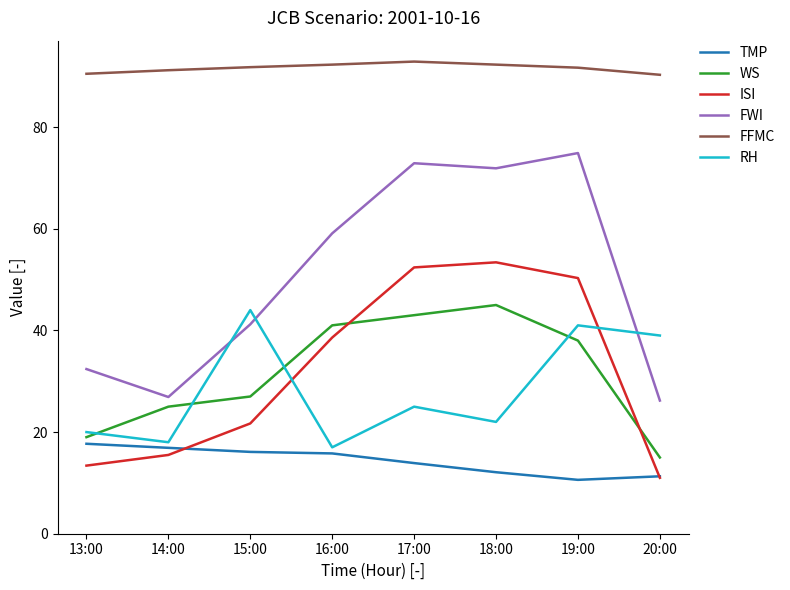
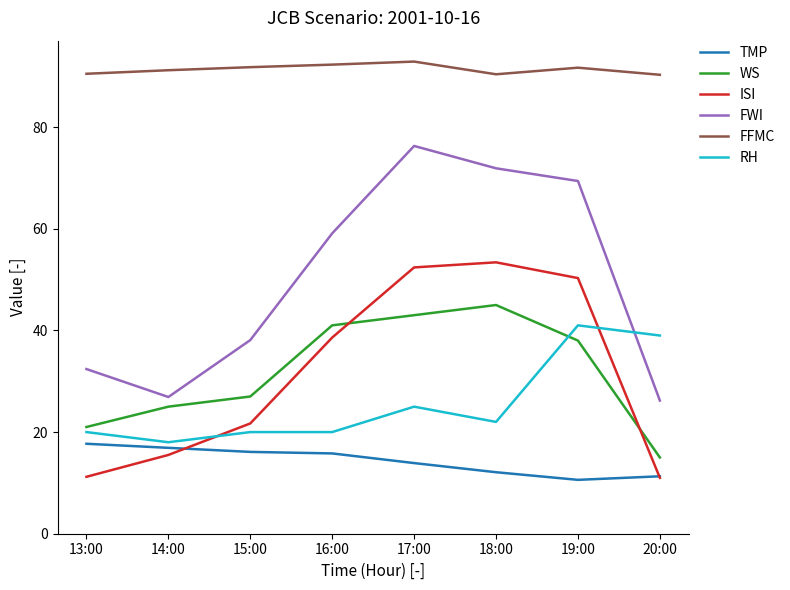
  {
    "TMP": {
      "13:00": 18,
      "14:00": 17,
      "15:00": 16,
      "16:00": 16,
      "17:00": 14,
      "18:00": 12,
      "19:00": 11
    },
    "WS": {
-     "13:00": 19,
+     "13:00": 21,
      "14:00": 25,
      "15:00": 27,
      "16:00": 41,
      "17:00": 43,
      "18:00": 45,
      "19:00": 38,
      "20:00": 15
    },
    "ISI": {
-     "13:00": 13,
+     "13:00": 11,
      "14:00": 16,
      "15:00": 22,
      "16:00": 39,
      "17:00": 52,
      "18:00": 53,
      "19:00": 50
    },
    "FWI": {
      "13:00": 32,
      "14:00": 27,
-     "15:00": 41,
+     "15:00": 38,
      "16:00": 59,
-     "17:00": 73,
+     "17:00": 76,
      "18:00": 72,
-     "19:00": 75,
+     "19:00": 69,
      "20:00": 26
    },
    "FFMC": {
      "13:00": 91,
      "14:00": 91,
      "15:00": 92,
      "16:00": 92,
      "17:00": 93,
-     "18:00": 92,
+     "18:00": 90,
      "19:00": 92,
      "20:00": 90
    },
    "RH": {
      "13:00": 20,
      "14:00": 18,
-     "15:00": 44,
-     "16:00": 17,
+     "15:00": 20,
+     "16:00": 20,
      "17:00": 25,
      "18:00": 22,
      "19:00": 41,
      "20:00": 39
    }
  }
